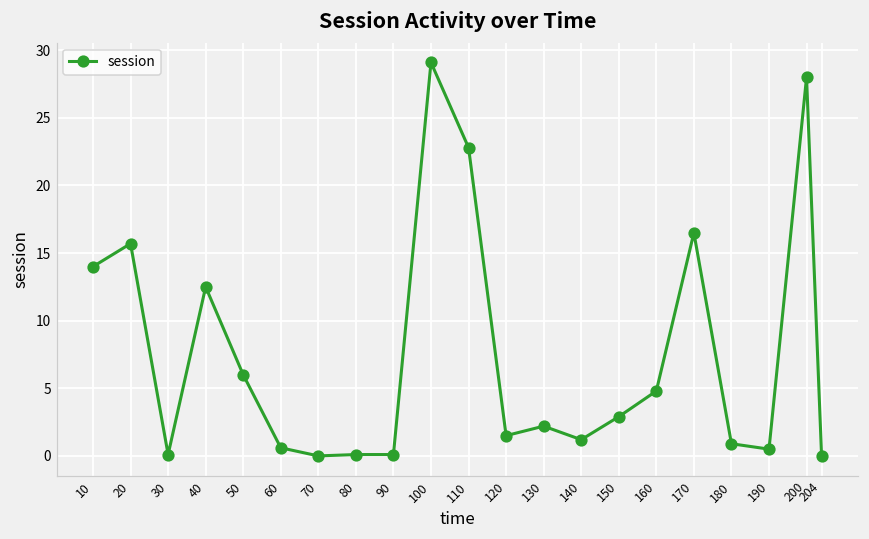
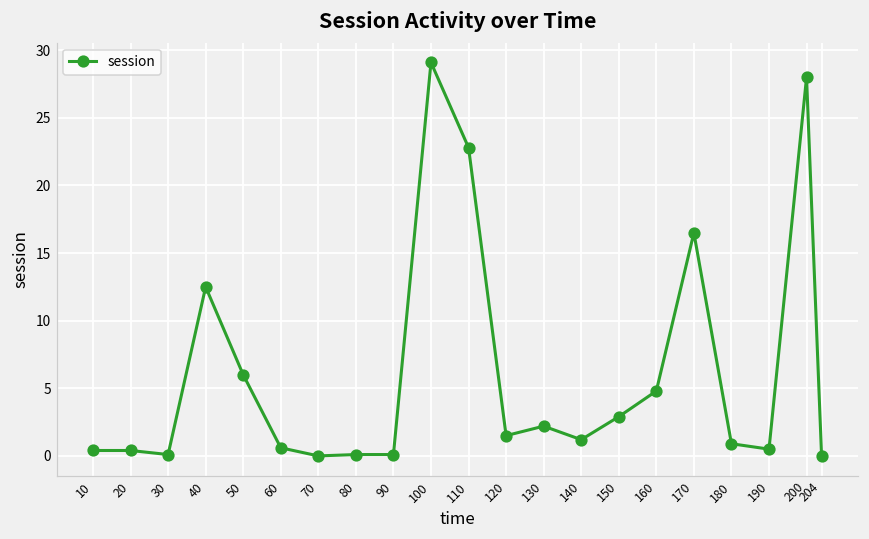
  {
-   "10": 14.0,
-   "20": 15.7,
+   "10": 0.4,
+   "20": 0.4,
    "30": 0.1,
    "40": 12.5,
    "50": 6.0,
    "60": 0.6,
    "70": 0.0,
    "80": 0.1,
    "90": 0.1,
    "100": 29.1,
    "110": 22.8,
    "120": 1.5,
    "130": 2.2,
    "140": 1.2,
    "150": 2.9,
    "160": 4.8,
    "170": 16.5,
    "180": 0.9,
    "190": 0.5,
    "200": 28.0,
    "204": 0.0
  }
